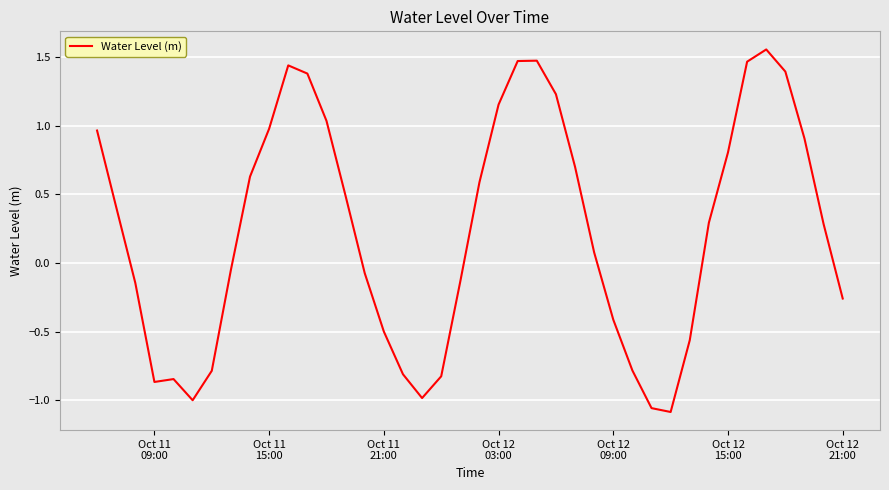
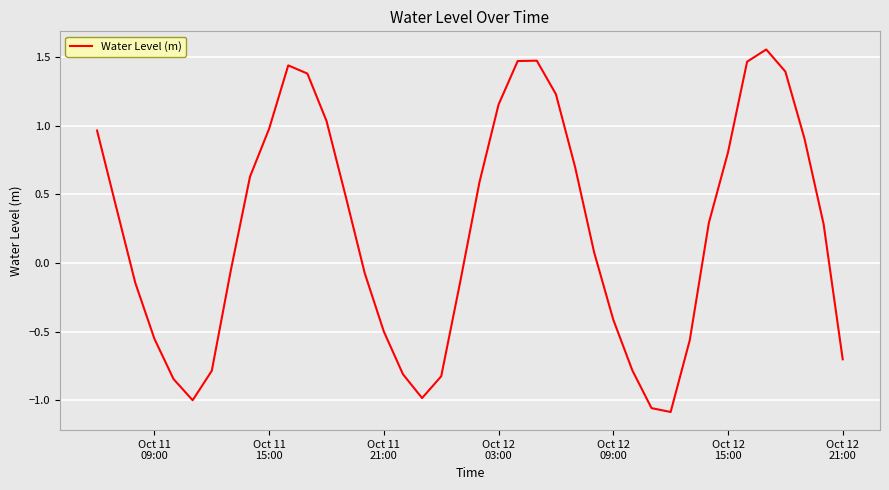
  {
-   "Oct 11 09:00": -0.87,
+   "Oct 11 09:00": -0.55,
    "Oct 11 15:00": 0.98,
    "Oct 11 21:00": -0.50,
    "Oct 12 03:00": 1.15,
    "Oct 12 09:00": -0.41,
    "Oct 12 15:00": 0.81,
-   "Oct 12 21:00": -0.26
+   "Oct 12 21:00": -0.70
  }
